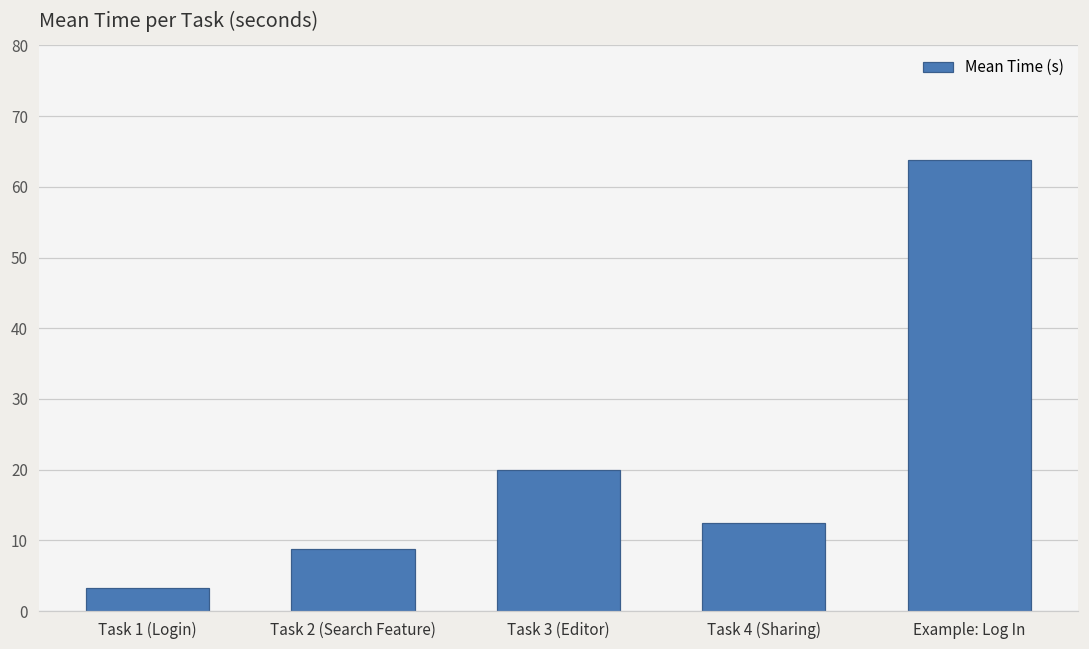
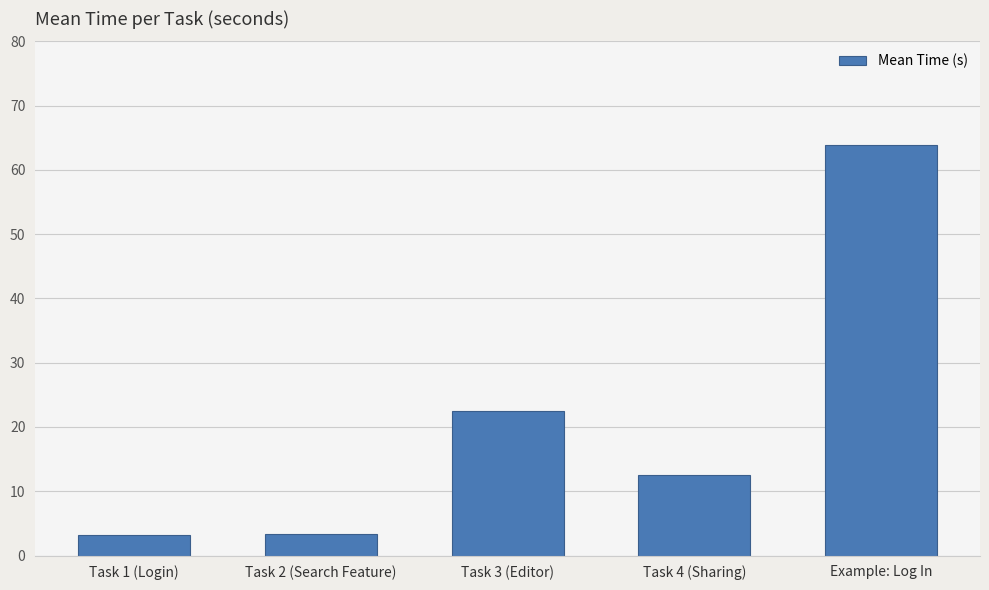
  {
    "Task 1 (Login)": 3,
-   "Task 2 (Search Feature)": 9,
-   "Task 3 (Editor)": 20,
+   "Task 2 (Search Feature)": 3,
+   "Task 3 (Editor)": 23,
    "Task 4 (Sharing)": 13,
    "Example: Log In": 64
  }
